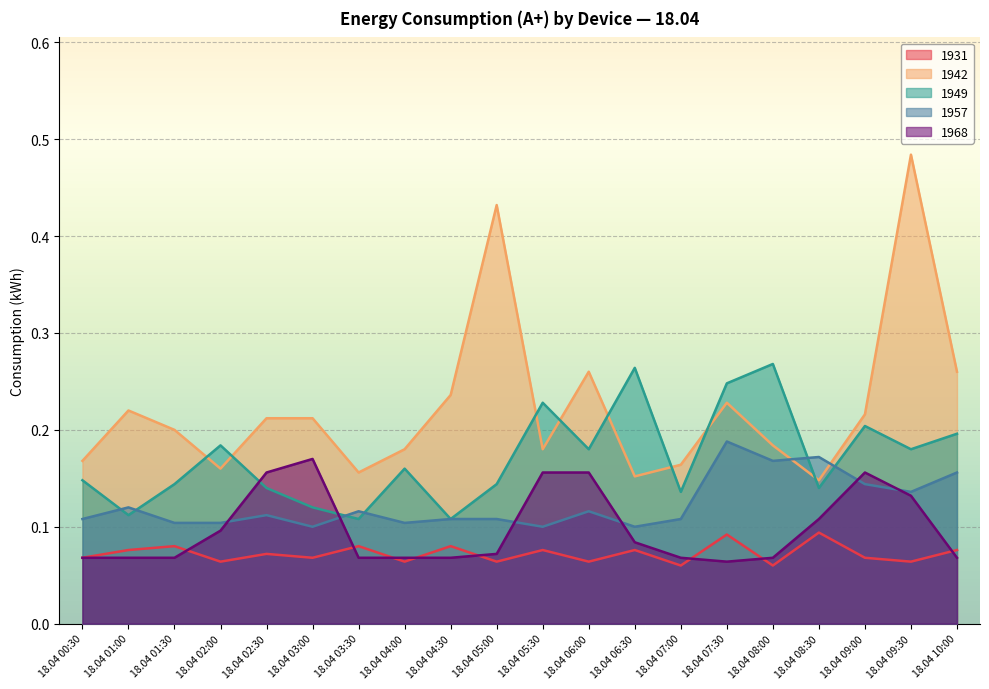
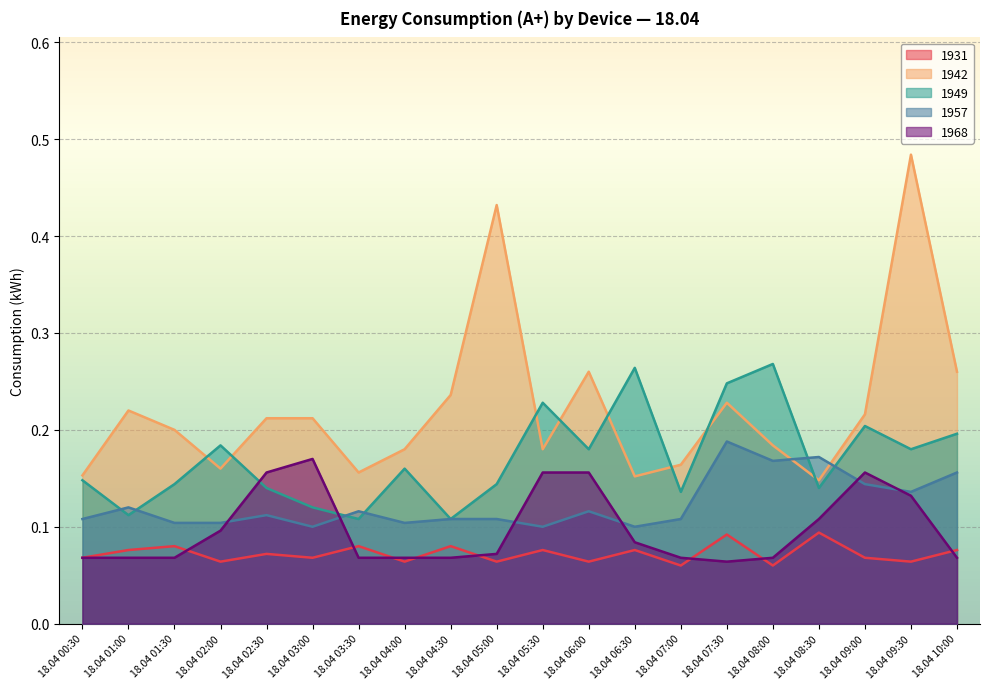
  {
    "1931": {
      "18.04 01:00": 0.08,
      "18.04 01:30": 0.08,
      "18.04 02:00": 0.06,
      "18.04 02:30": 0.07,
      "18.04 03:00": 0.07,
      "18.04 03:30": 0.08,
      "18.04 04:00": 0.06,
      "18.04 04:30": 0.08,
      "18.04 05:00": 0.06,
      "18.04 05:30": 0.08,
      "18.04 06:00": 0.06,
      "18.04 06:30": 0.08,
      "18.04 07:00": 0.06,
      "18.04 07:30": 0.09,
      "18.04 08:00": 0.06,
      "18.04 08:30": 0.09,
      "18.04 09:00": 0.07,
      "18.04 09:30": 0.06,
      "18.04 10:00": 0.08
    },
    "1942": {
-     "18.04 00:30": 0.17,
+     "18.04 00:30": 0.15,
      "18.04 01:00": 0.22,
      "18.04 01:30": 0.20,
      "18.04 02:00": 0.16,
      "18.04 02:30": 0.21,
      "18.04 03:00": 0.21,
      "18.04 03:30": 0.16,
      "18.04 04:00": 0.18,
      "18.04 04:30": 0.24,
      "18.04 05:00": 0.43,
      "18.04 05:30": 0.18,
      "18.04 06:00": 0.26,
      "18.04 06:30": 0.15,
      "18.04 07:00": 0.16,
      "18.04 07:30": 0.23,
      "18.04 08:00": 0.18,
      "18.04 08:30": 0.15,
      "18.04 09:00": 0.22,
      "18.04 09:30": 0.48,
      "18.04 10:00": 0.26
    },
    "1968": {
      "18.04 01:00": 0.07,
      "18.04 01:30": 0.07,
      "18.04 02:00": 0.10,
      "18.04 02:30": 0.16,
      "18.04 03:00": 0.17,
      "18.04 03:30": 0.07,
      "18.04 04:00": 0.07,
      "18.04 04:30": 0.07,
      "18.04 05:00": 0.07,
      "18.04 05:30": 0.16,
      "18.04 06:00": 0.16,
      "18.04 06:30": 0.08,
      "18.04 07:00": 0.07,
      "18.04 07:30": 0.06,
      "18.04 08:00": 0.07,
      "18.04 08:30": 0.11,
      "18.04 09:00": 0.16,
      "18.04 09:30": 0.13,
      "18.04 10:00": 0.07
    }
  }
